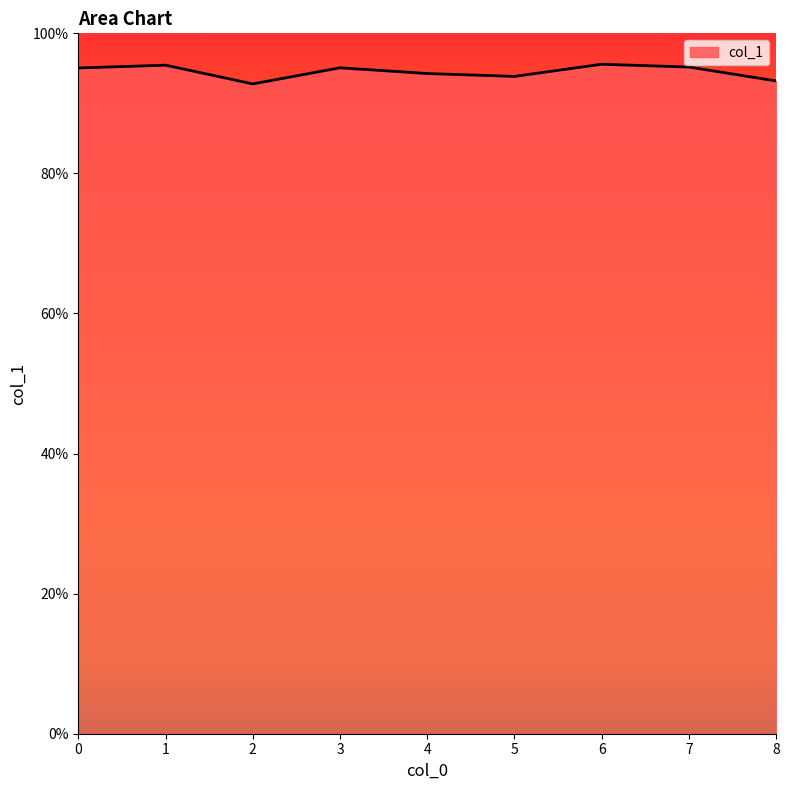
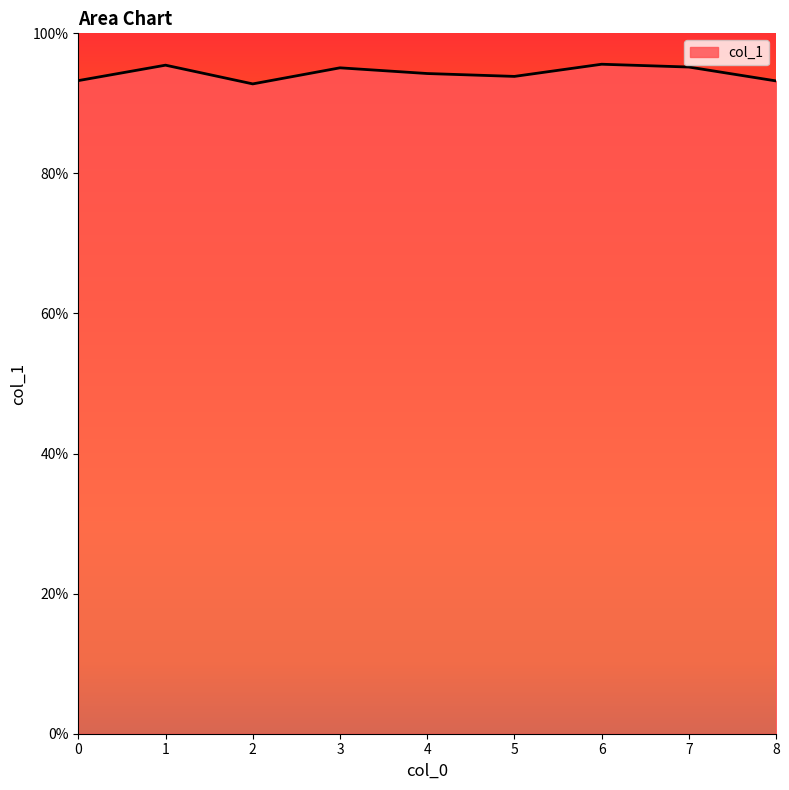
  {
-   "0": "95%",
+   "0": "93%",
    "1": "95%",
    "2": "93%",
    "3": "95%",
    "4": "94%",
    "5": "94%",
    "6": "96%",
    "7": "95%",
    "8": "93%"
  }
